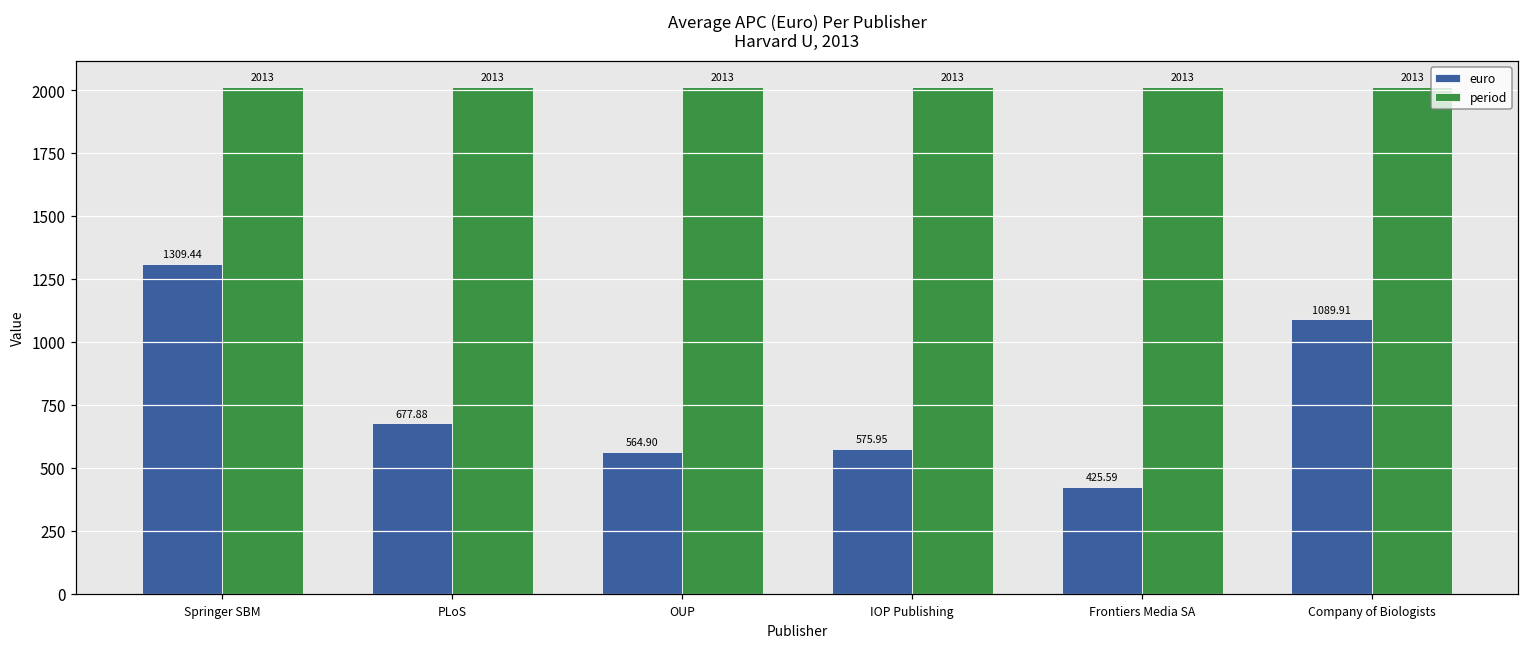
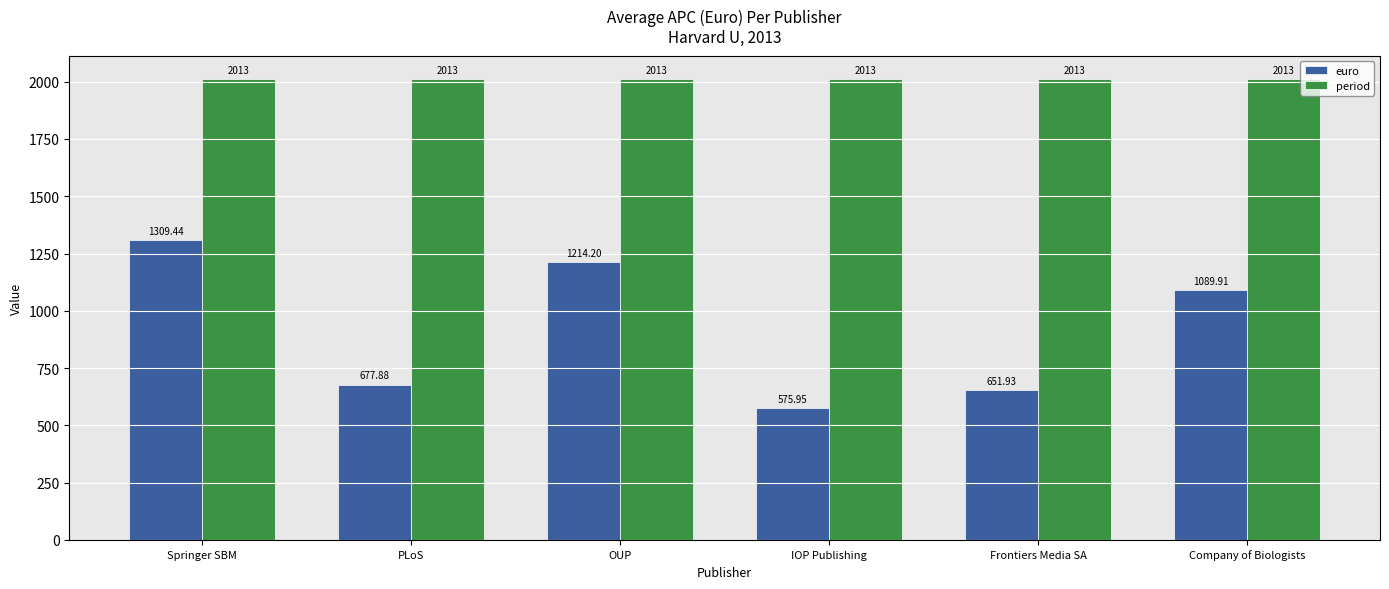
  {
    "euro": {
      "Springer SBM": 1309.44,
      "PLoS": 677.88,
-     "OUP": 564.90,
+     "OUP": 1214.20,
      "IOP Publishing": 575.95,
-     "Frontiers Media SA": 425.59,
+     "Frontiers Media SA": 651.93,
      "Company of Biologists": 1089.91
    },
    "period": {
      "Springer SBM": 2013,
      "PLoS": 2013,
      "OUP": 2013,
      "IOP Publishing": 2013,
      "Frontiers Media SA": 2013,
      "Company of Biologists": 2013
    }
  }
